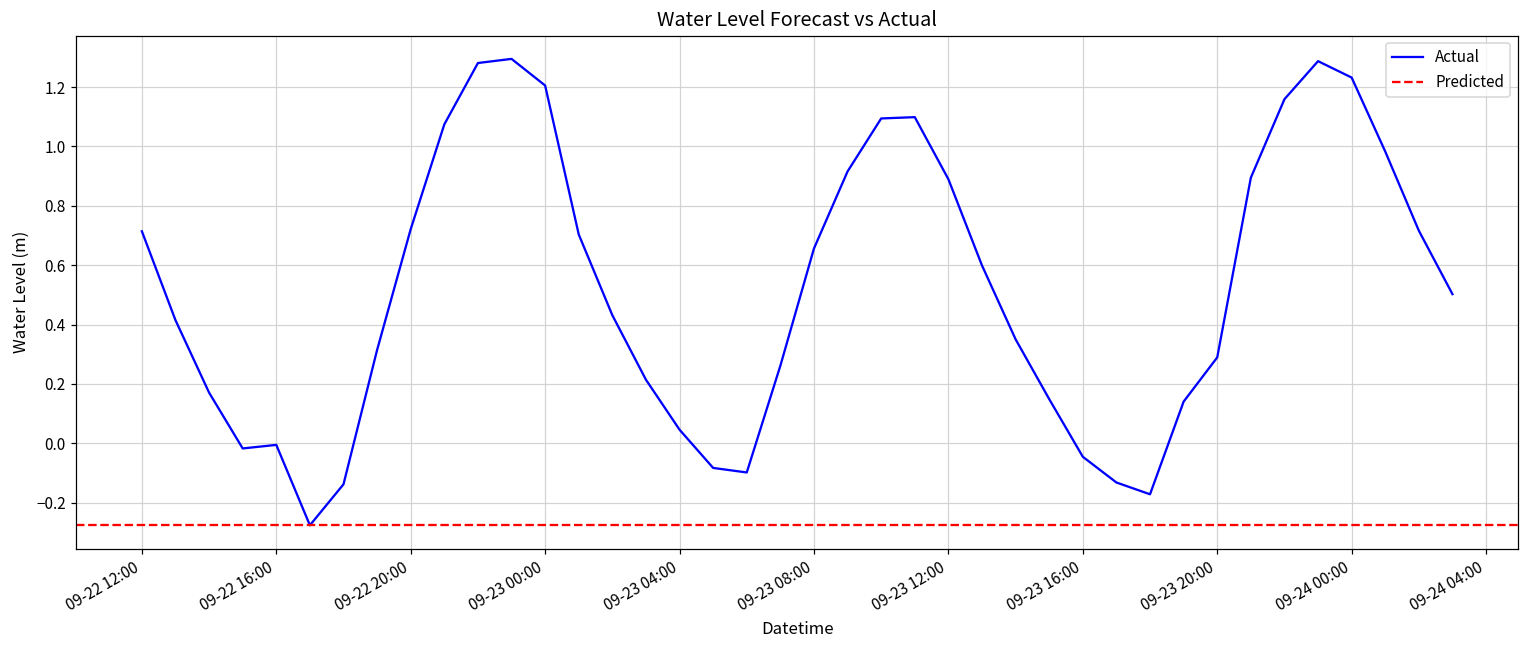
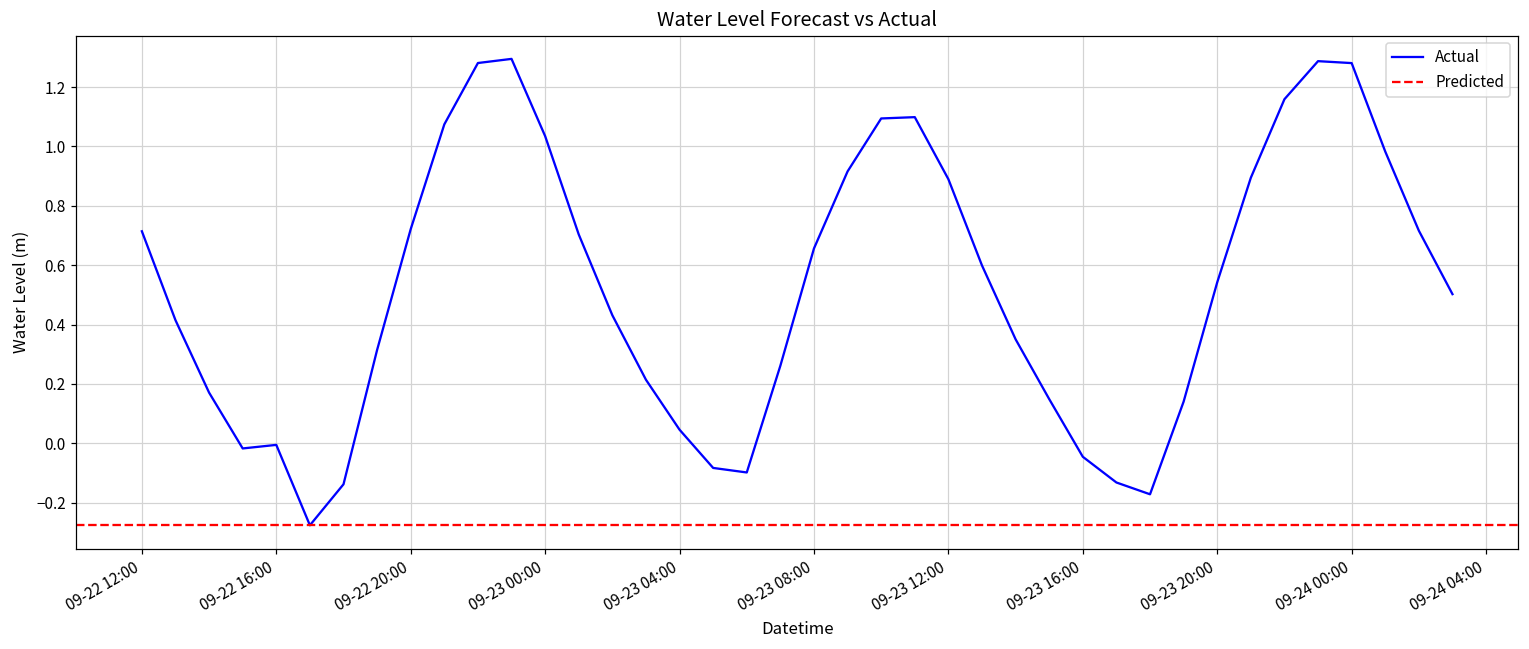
  {
    "09-22 12:00": 0.71,
    "09-22 16:00": -0.01,
    "09-22 20:00": 0.72,
-   "09-23 00:00": 1.21,
+   "09-23 00:00": 1.04,
    "09-23 04:00": 0.05,
    "09-23 08:00": 0.66,
    "09-23 12:00": 0.89,
    "09-23 16:00": -0.05,
-   "09-23 20:00": 0.29,
-   "09-24 00:00": 1.23
+   "09-23 20:00": 0.54,
+   "09-24 00:00": 1.28
  }
